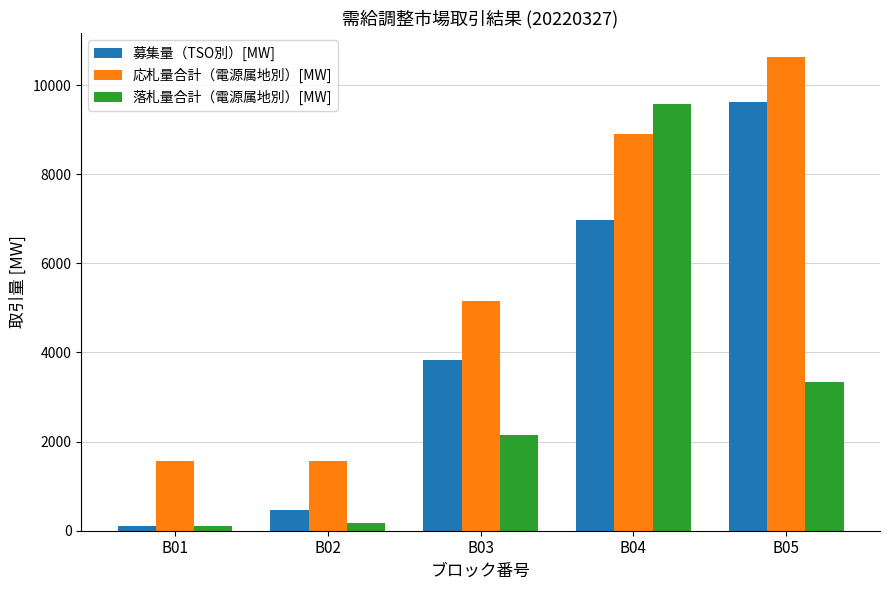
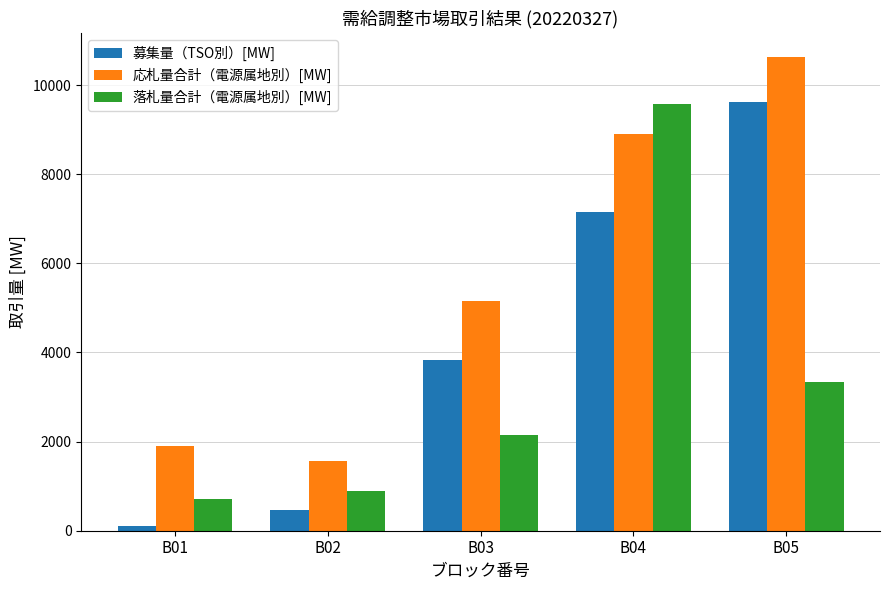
  {
    "募集量（TSO別）[MW]": {
      "B01": 100,
      "B02": 500,
      "B03": 3800,
-     "B04": 7000,
+     "B04": 7200,
      "B05": 9600
    },
    "応札量合計（電源属地別）[MW]": {
-     "B01": 1600,
+     "B01": 1900,
      "B02": 1600,
      "B03": 5200,
      "B04": 8900,
      "B05": 10600
    },
    "落札量合計（電源属地別）[MW]": {
-     "B01": 100,
-     "B02": 200,
+     "B01": 700,
+     "B02": 900,
      "B03": 2100,
      "B04": 9600,
      "B05": 3300
    }
  }
